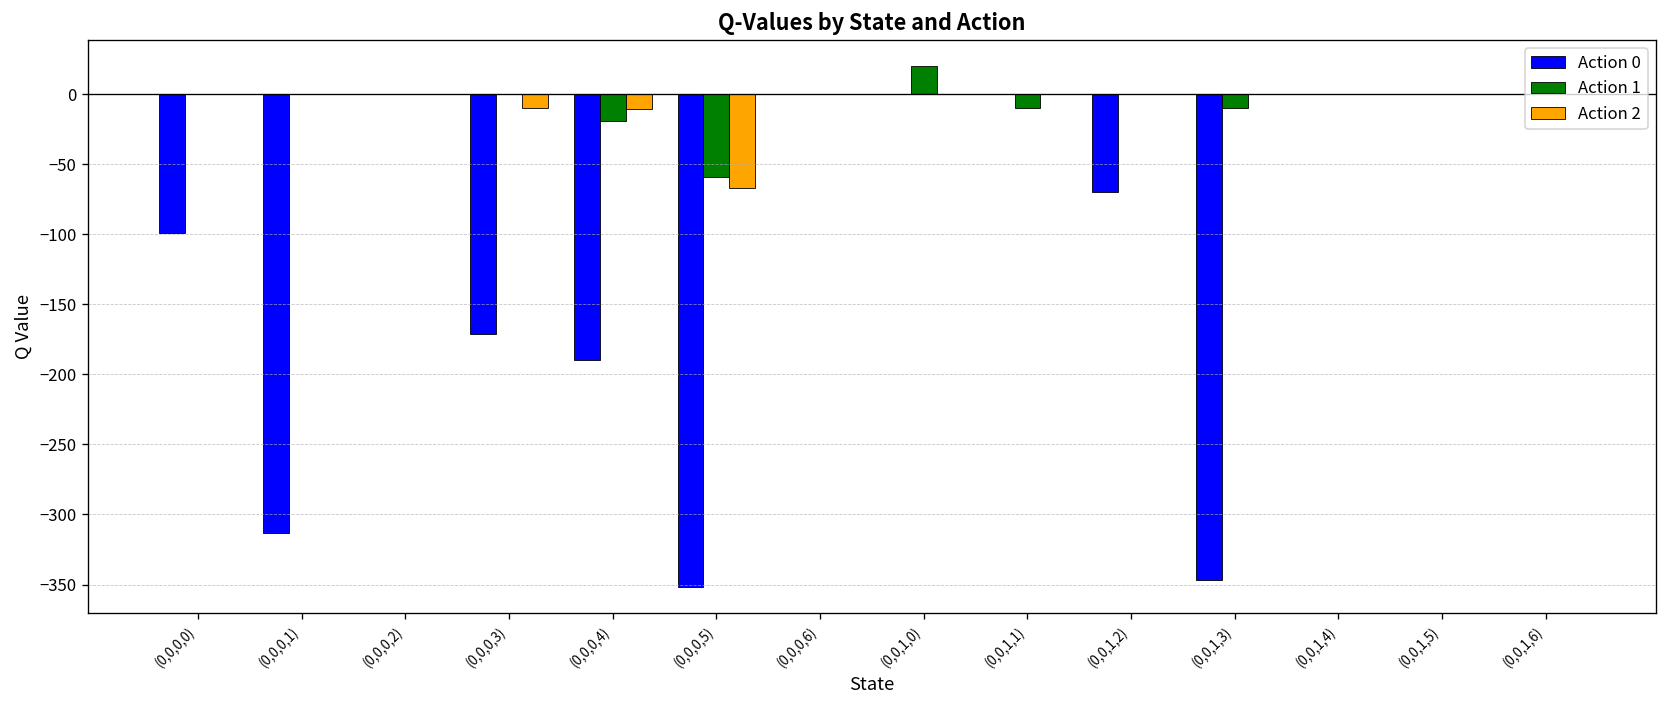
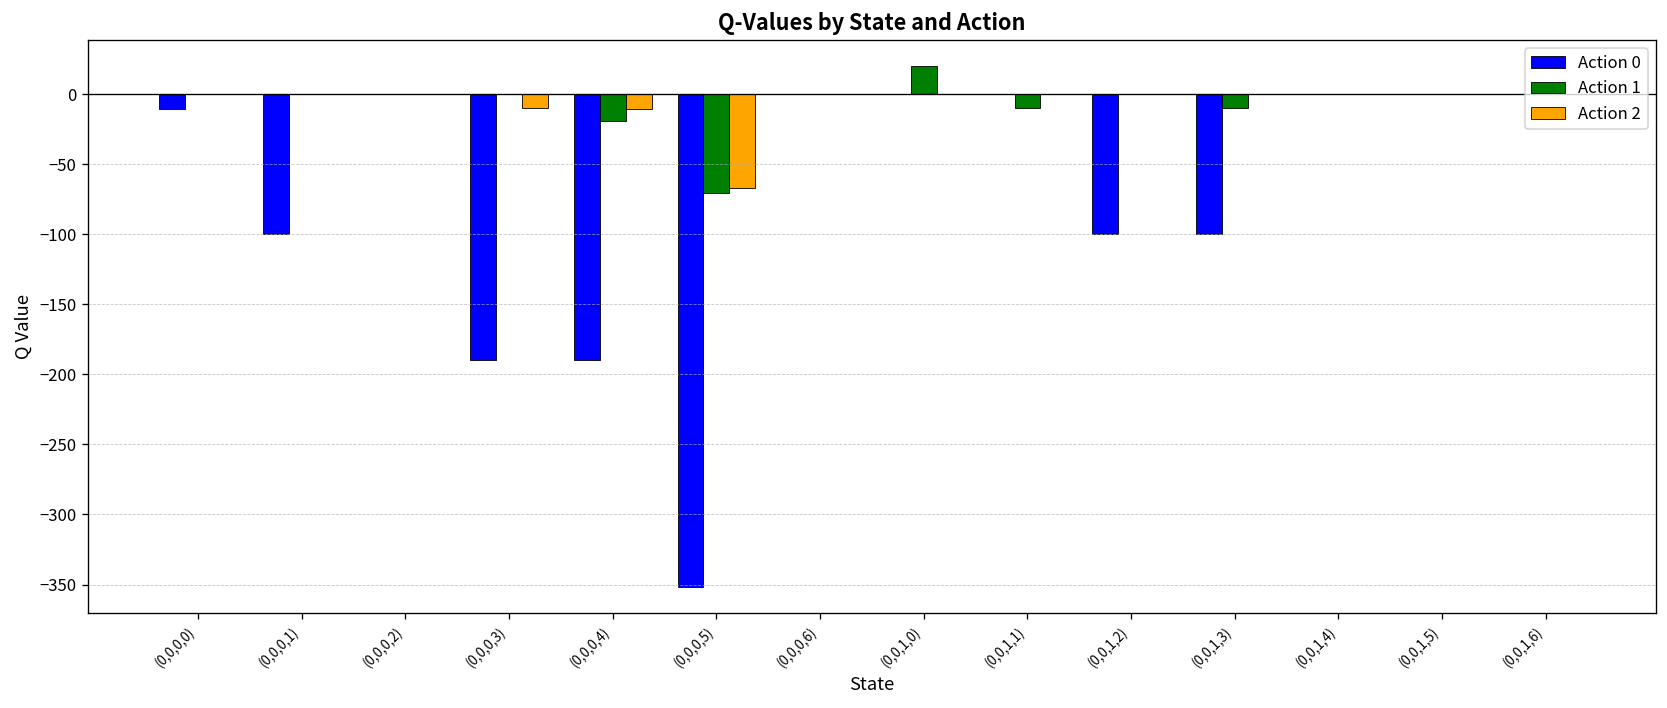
  {
    "Action 0": {
-     "(0,0,0,0)": -99,
-     "(0,0,0,1)": -313,
+     "(0,0,0,0)": -11,
+     "(0,0,0,1)": -100,
      "(0,0,0,2)": 0,
-     "(0,0,0,3)": -171,
+     "(0,0,0,3)": -190,
      "(0,0,0,4)": -190,
      "(0,0,0,5)": -352,
      "(0,0,0,6)": 0,
      "(0,0,1,0)": 0,
      "(0,0,1,1)": 0,
-     "(0,0,1,2)": -70,
-     "(0,0,1,3)": -347,
+     "(0,0,1,2)": -100,
+     "(0,0,1,3)": -100,
      "(0,0,1,4)": 0,
      "(0,0,1,5)": 0,
      "(0,0,1,6)": 0
    },
    "Action 1": {
      "(0,0,0,0)": 0,
      "(0,0,0,1)": 0,
      "(0,0,0,2)": 0,
      "(0,0,0,3)": 0,
      "(0,0,0,4)": -19,
-     "(0,0,0,5)": -60,
+     "(0,0,0,5)": -71,
      "(0,0,0,6)": 0,
      "(0,0,1,0)": 20,
      "(0,0,1,1)": -10,
      "(0,0,1,2)": 0,
      "(0,0,1,3)": -10,
      "(0,0,1,4)": 0,
      "(0,0,1,5)": 0
    },
    "Action 2": {
      "(0,0,0,0)": 0,
      "(0,0,0,1)": 0,
      "(0,0,0,2)": 0,
      "(0,0,0,3)": -10,
      "(0,0,0,4)": -11,
      "(0,0,0,5)": -67,
      "(0,0,0,6)": 0,
      "(0,0,1,0)": 0,
      "(0,0,1,1)": 0,
      "(0,0,1,2)": 0,
      "(0,0,1,3)": 0,
      "(0,0,1,4)": 0,
      "(0,0,1,5)": 0
    }
  }
